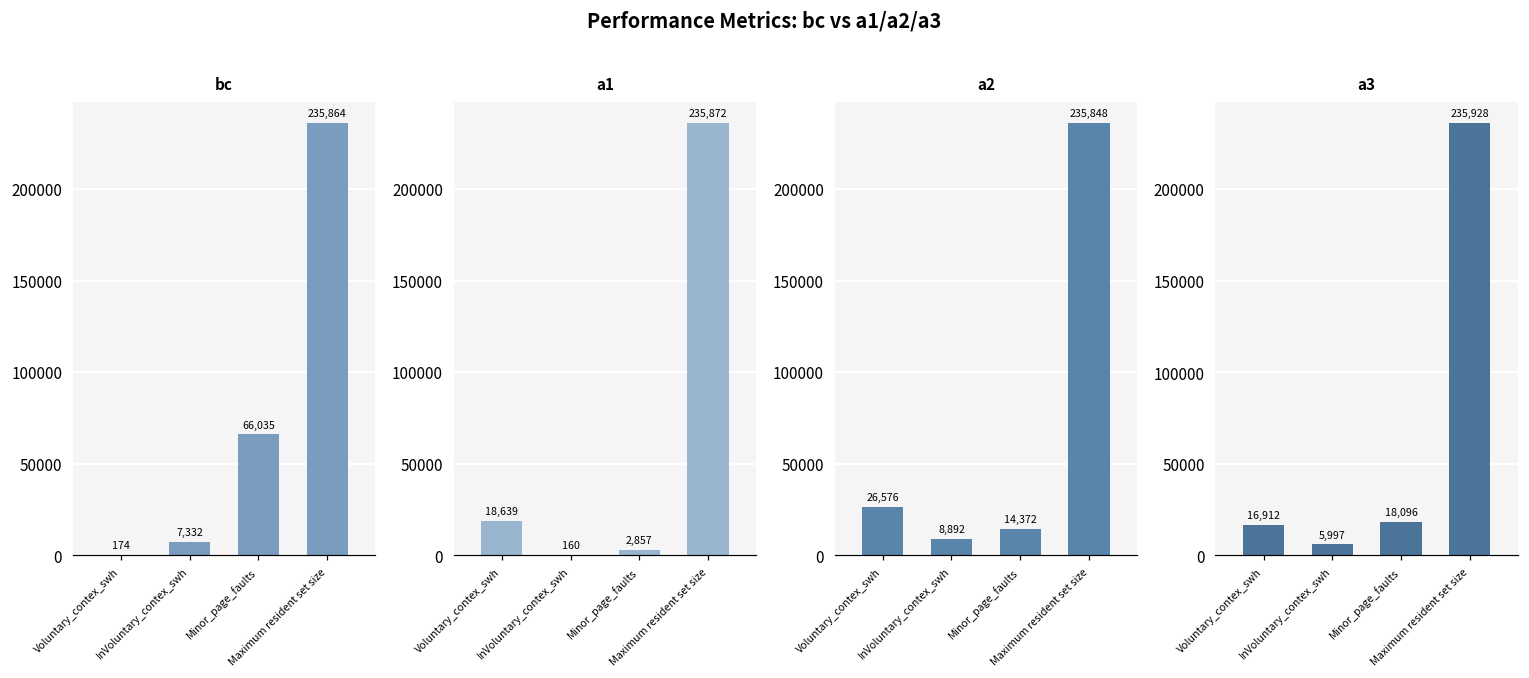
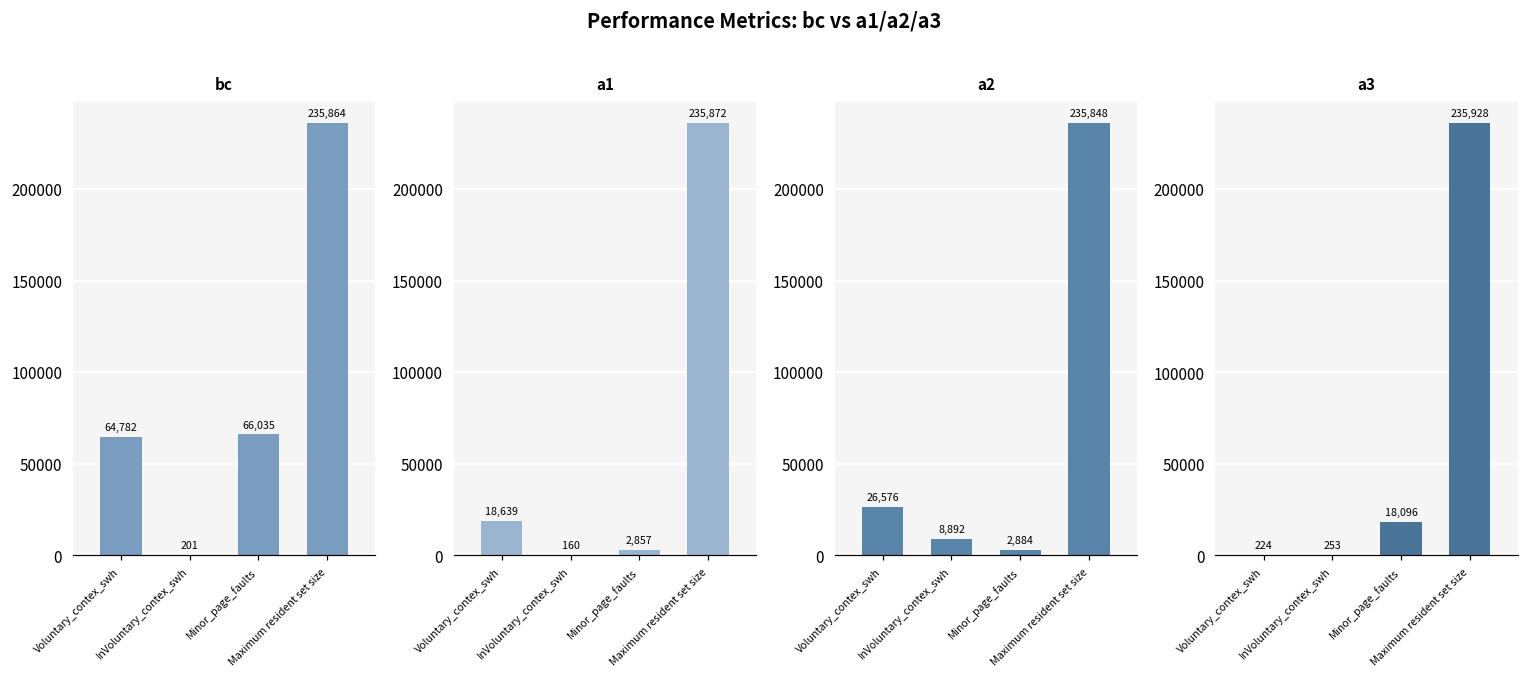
  {
    "bc": {
-     "Voluntary_contex_swh": "174",
-     "InVoluntary_contex_swh": "7,332",
+     "Voluntary_contex_swh": "64,782",
+     "InVoluntary_contex_swh": "201",
      "Minor_page_faults": "66,035",
      "Maximum resident set size": "235,864"
    },
    "a1": {
      "Voluntary_contex_swh": "18,639",
      "InVoluntary_contex_swh": "160",
      "Minor_page_faults": "2,857",
      "Maximum resident set size": "235,872"
    },
    "a2": {
      "Voluntary_contex_swh": "26,576",
      "InVoluntary_contex_swh": "8,892",
-     "Minor_page_faults": "14,372",
+     "Minor_page_faults": "2,884",
      "Maximum resident set size": "235,848"
    },
    "a3": {
-     "Voluntary_contex_swh": "16,912",
-     "InVoluntary_contex_swh": "5,997",
+     "Voluntary_contex_swh": "224",
+     "InVoluntary_contex_swh": "253",
      "Minor_page_faults": "18,096",
      "Maximum resident set size": "235,928"
    }
  }
